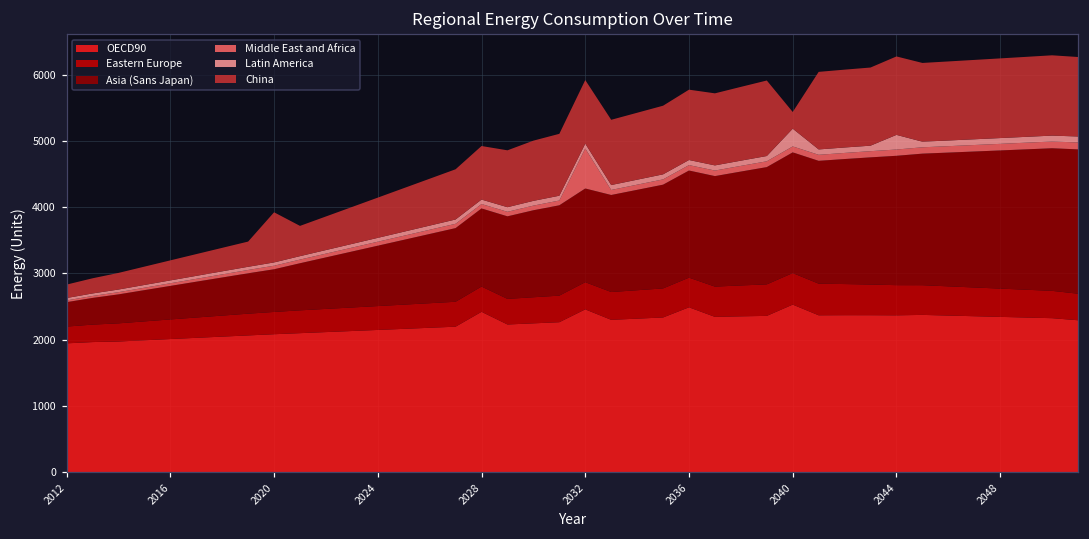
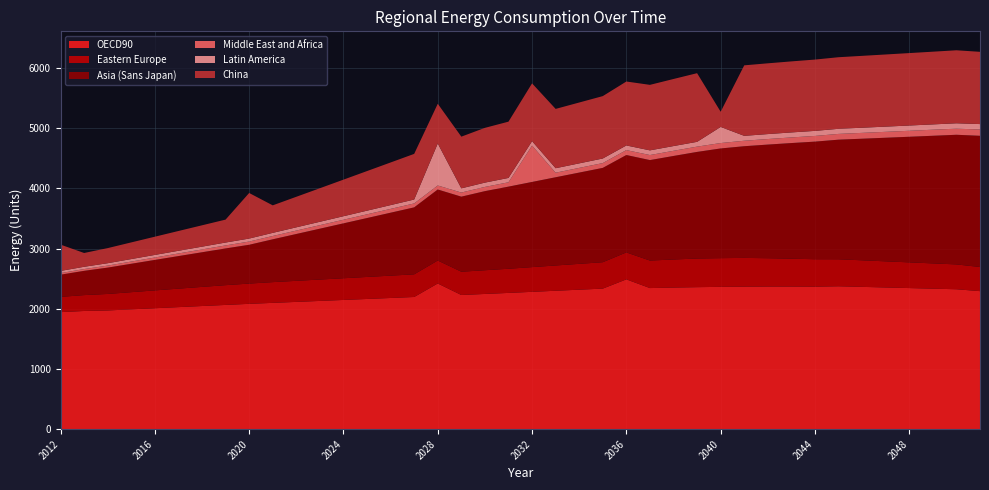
  {
    "OECD90": {
      "2012": 1900,
      "2016": 2000,
      "2020": 2100,
      "2024": 2100,
      "2028": 2400,
-     "2032": 2500,
+     "2032": 2300,
      "2036": 2500,
-     "2040": 2500,
+     "2040": 2400,
      "2044": 2400,
      "2048": 2300
    },
    "Middle East and Africa": {
      "2020": 100,
      "2024": 100,
      "2028": 100,
      "2032": 600,
      "2036": 100,
      "2040": 100,
      "2044": 100,
      "2048": 100
    },
    "Latin America": {
      "2016": 0,
      "2020": 0,
      "2024": 100,
-     "2028": 100,
+     "2028": 700,
      "2032": 100,
      "2036": 100,
      "2040": 300,
-     "2044": 200,
+     "2044": 100,
      "2048": 100
    },
    "China": {
-     "2012": 200,
+     "2012": 400,
      "2016": 300,
      "2020": 800,
      "2024": 600,
-     "2028": 800,
+     "2028": 700,
      "2032": 1000,
      "2036": 1100,
      "2040": 300,
      "2044": 1200,
      "2048": 1200
    }
  }
